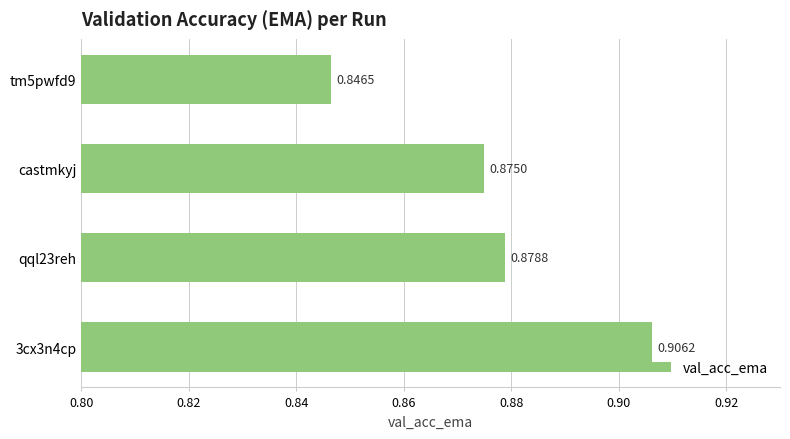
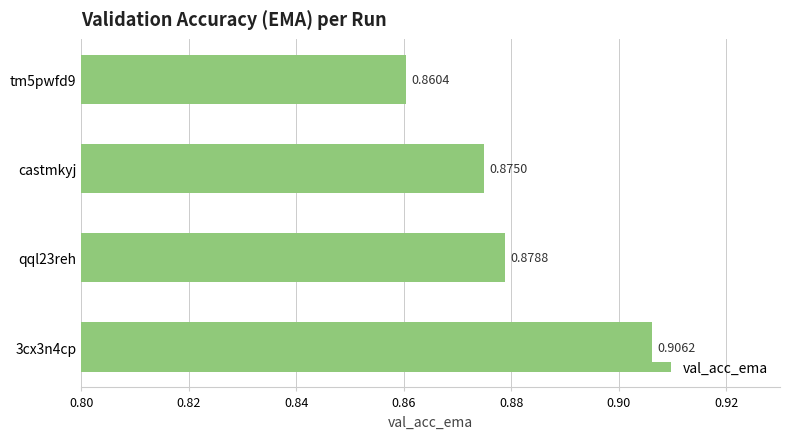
  {
-   "tm5pwfd9": 0.8465,
+   "tm5pwfd9": 0.8604,
    "castmkyj": 0.8750,
    "qql23reh": 0.8788,
    "3cx3n4cp": 0.9062
  }
